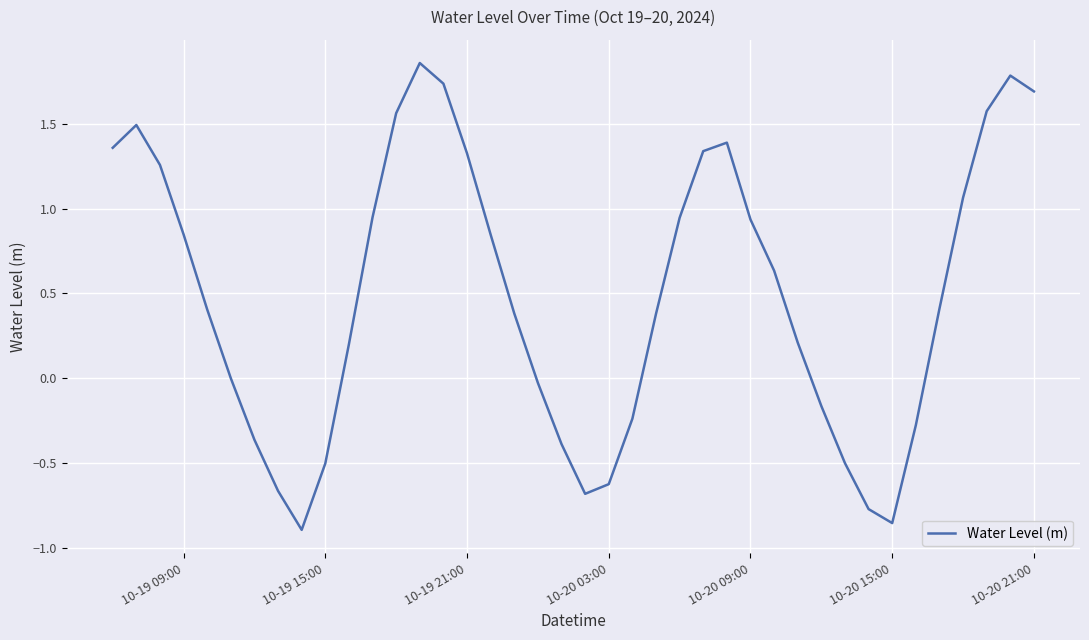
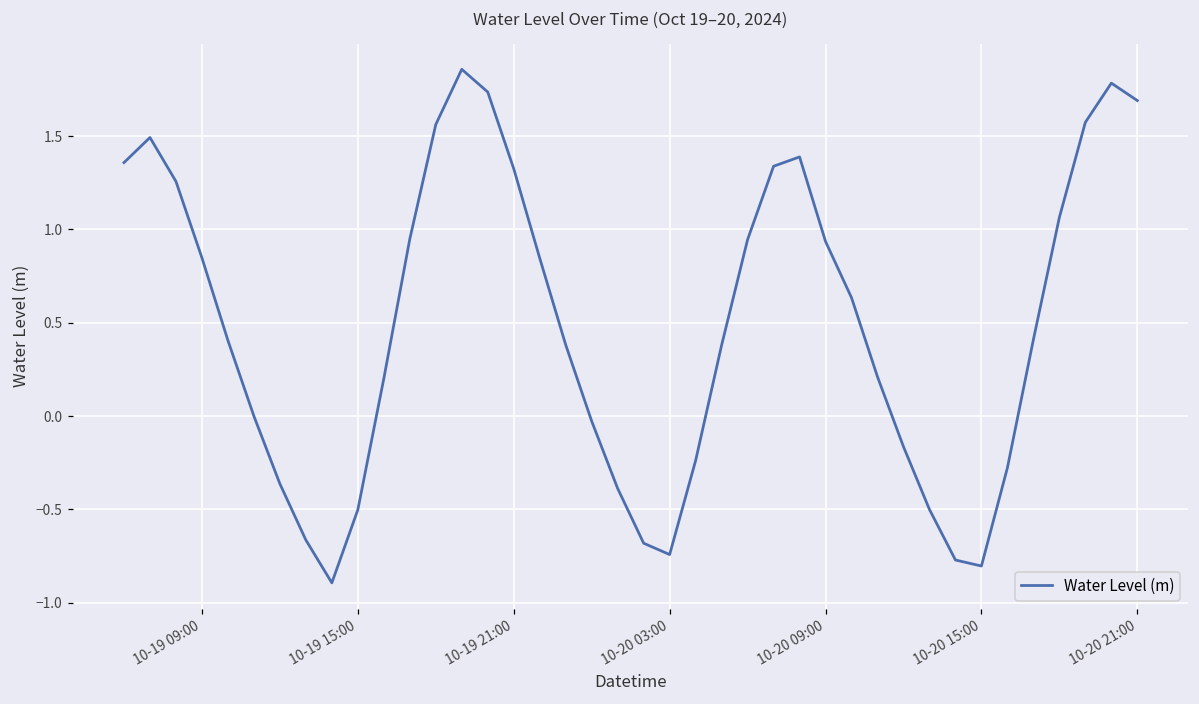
  {
    "10-19 09:00": 0.85,
    "10-19 15:00": -0.50,
    "10-19 21:00": 1.33,
-   "10-20 03:00": -0.62,
+   "10-20 03:00": -0.74,
    "10-20 09:00": 0.94,
-   "10-20 15:00": -0.85,
+   "10-20 15:00": -0.80,
    "10-20 21:00": 1.69
  }
